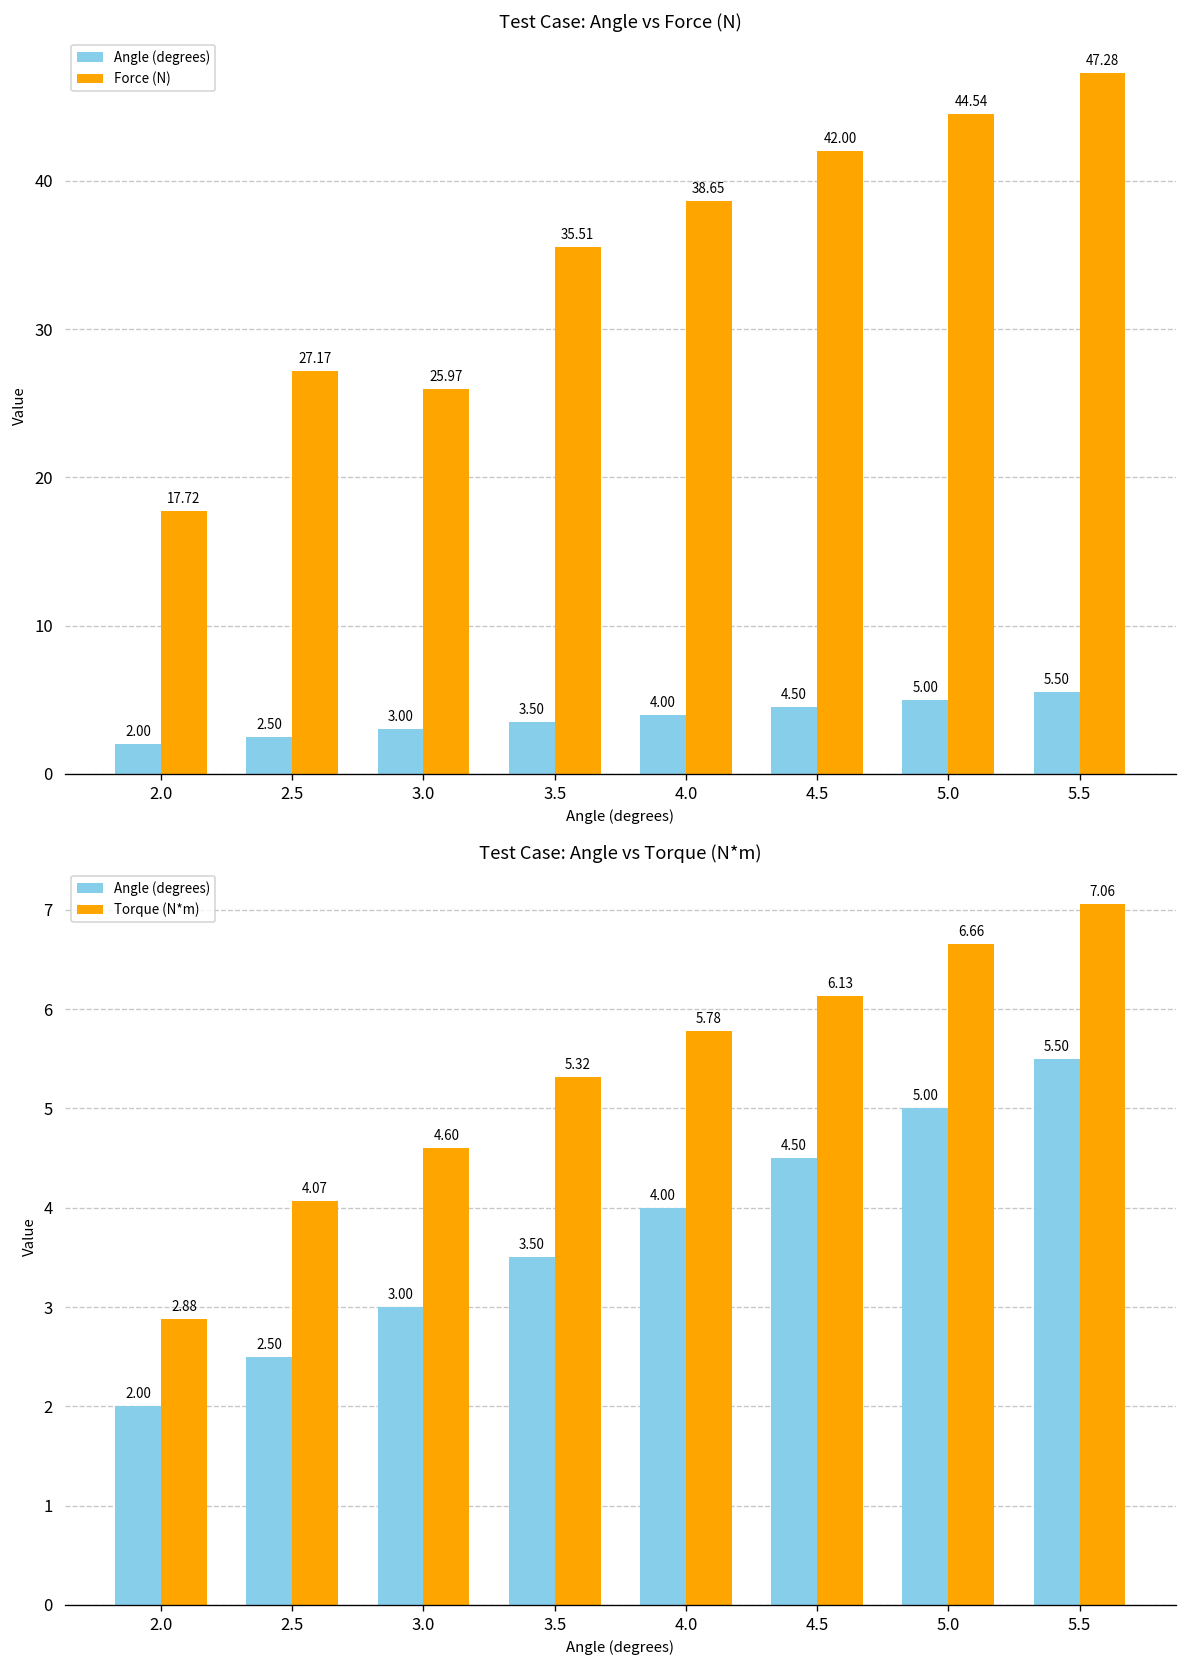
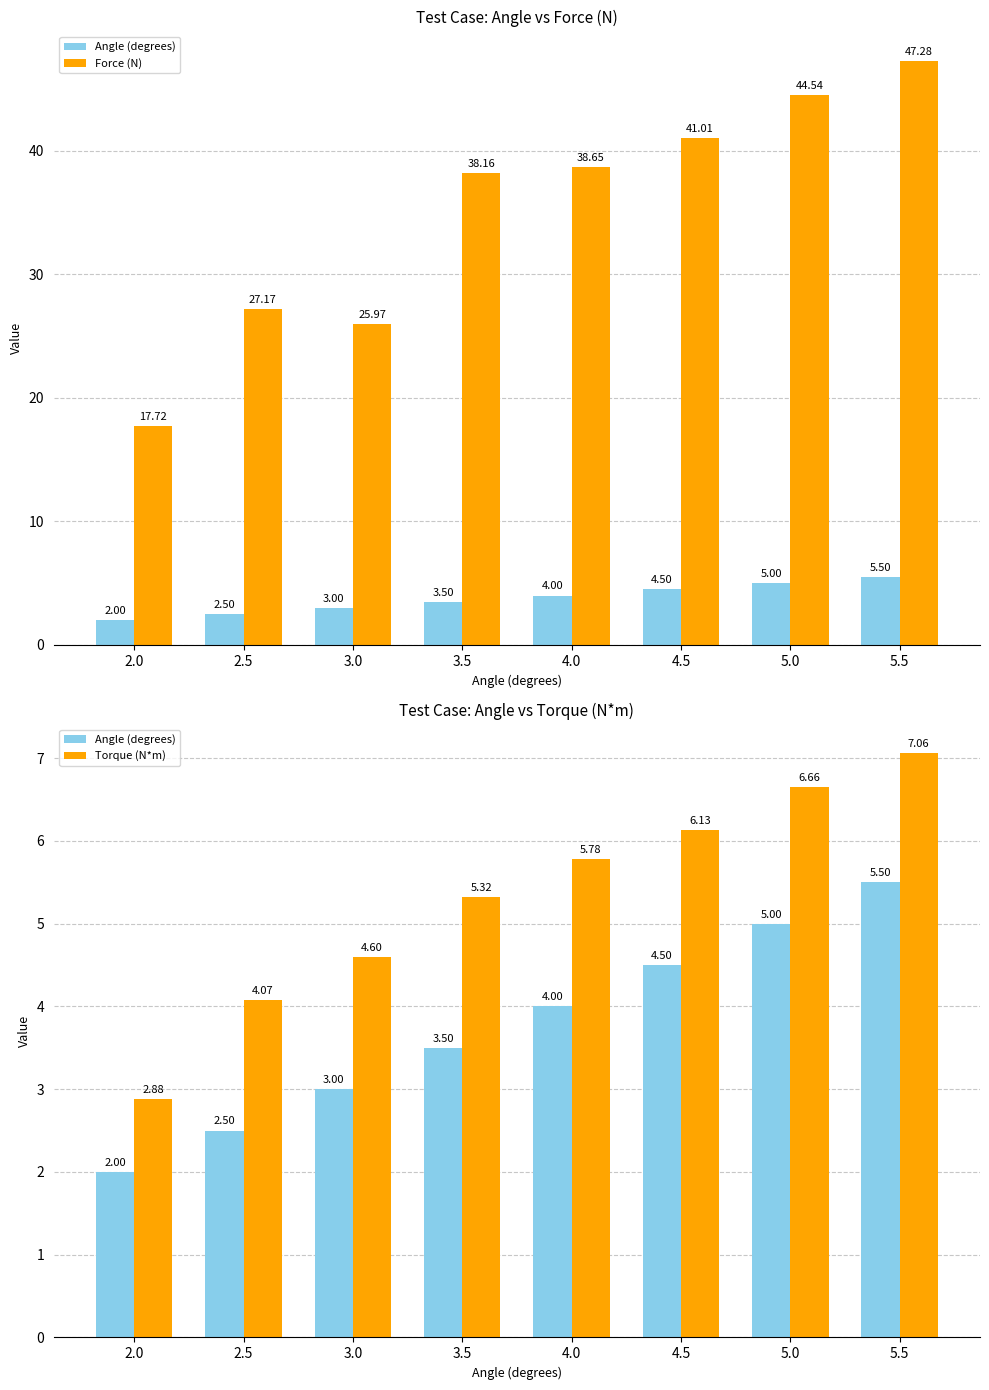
  {
    "Test Case: Angle vs Force (N)": {
      "Angle (degrees)": {
        "2.0": 2.00,
        "2.5": 2.50,
        "3.0": 3.00,
        "3.5": 3.50,
        "4.0": 4.00,
        "4.5": 4.50,
        "5.0": 5.00,
        "5.5": 5.50
      },
      "Force (N)": {
        "2.0": 17.72,
        "2.5": 27.17,
        "3.0": 25.97,
-       "3.5": 35.51,
+       "3.5": 38.16,
        "4.0": 38.65,
-       "4.5": 42.00,
+       "4.5": 41.01,
        "5.0": 44.54,
        "5.5": 47.28
      }
    },
    "Test Case: Angle vs Torque (N*m)": {
      "Angle (degrees)": {
        "2.0": 2.00,
        "2.5": 2.50,
        "3.0": 3.00,
        "3.5": 3.50,
        "4.0": 4.00,
        "4.5": 4.50,
        "5.0": 5.00,
        "5.5": 5.50
      },
      "Torque (N*m)": {
        "2.0": 2.88,
        "2.5": 4.07,
        "3.0": 4.60,
        "3.5": 5.32,
        "4.0": 5.78,
        "4.5": 6.13,
        "5.0": 6.66,
        "5.5": 7.06
      }
    }
  }
